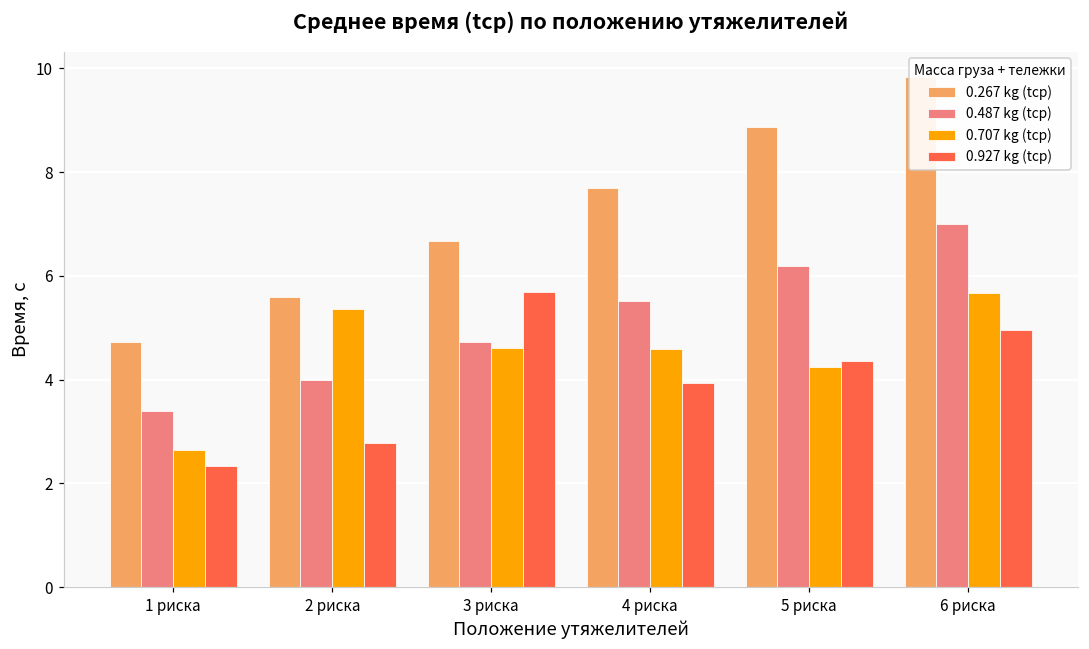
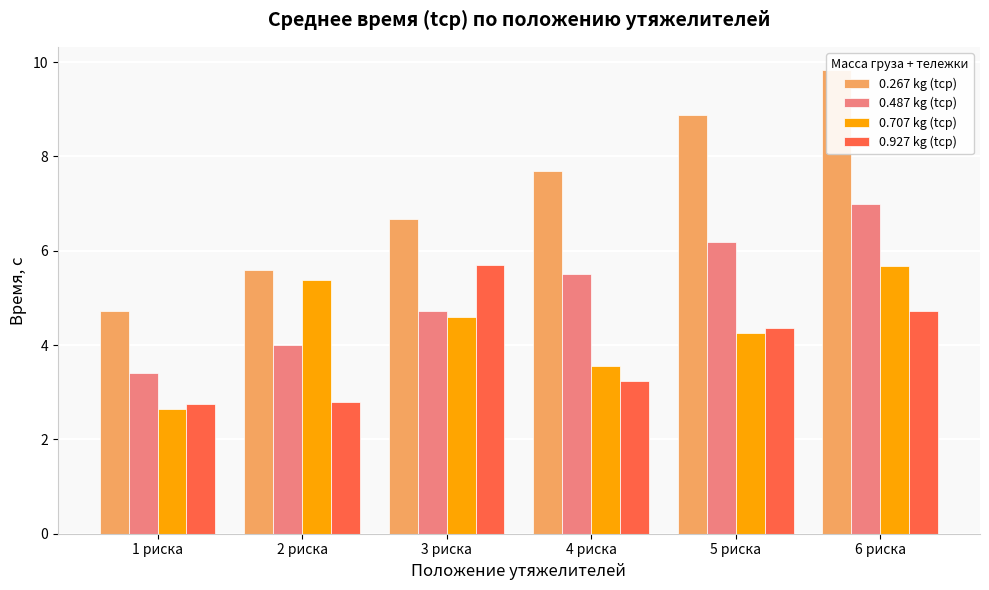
  {
    "0.707 kg (tcp)": {
      "1 риска": 2.7,
      "2 риска": 5.4,
      "3 риска": 4.6,
-     "4 риска": 4.6,
+     "4 риска": 3.6,
      "5 риска": 4.2,
      "6 риска": 5.7
    },
    "0.927 kg (tcp)": {
-     "1 риска": 2.3,
+     "1 риска": 2.8,
      "2 риска": 2.8,
      "3 риска": 5.7,
-     "4 риска": 3.9,
+     "4 риска": 3.2,
      "5 риска": 4.4,
-     "6 риска": 4.9
+     "6 риска": 4.7
    }
  }
